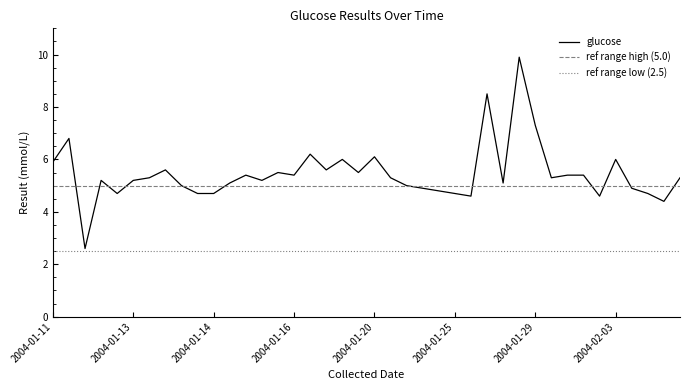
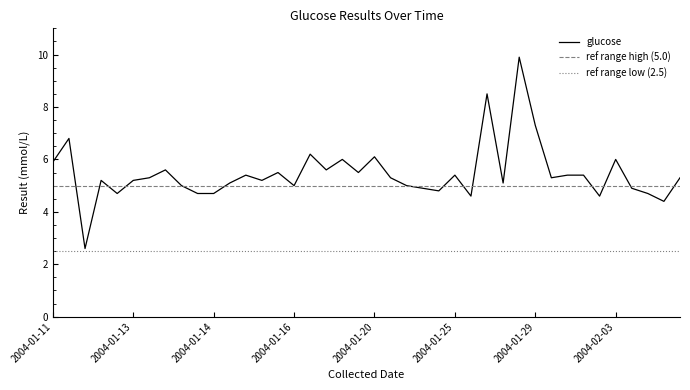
  {
-   "2004-01-16": 5.4,
+   "2004-01-16": 5.0,
    "2004-01-20": 6.1,
-   "2004-01-25": 4.7,
+   "2004-01-25": 5.4,
    "2004-01-29": 7.3,
    "2004-02-03": 6.0
  }
